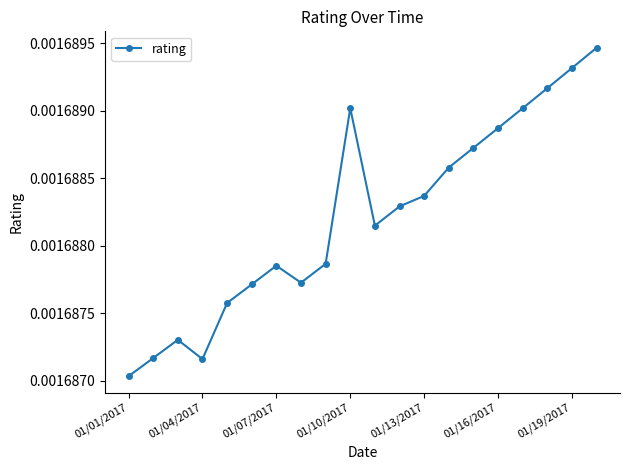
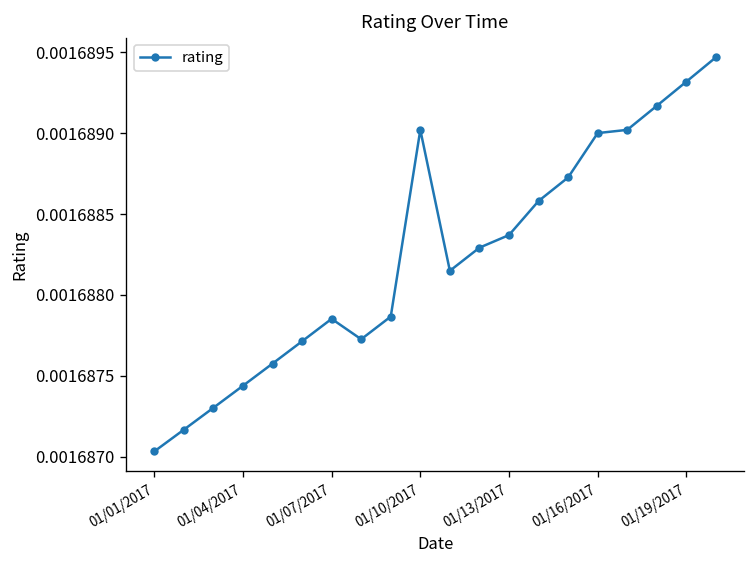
  {
    "01/01/2017": 0.00168703,
-   "01/04/2017": 0.00168716,
+   "01/04/2017": 0.00168744,
    "01/07/2017": 0.00168785,
    "01/10/2017": 0.00168902,
    "01/13/2017": 0.00168837,
-   "01/16/2017": 0.00168887,
+   "01/16/2017": 0.00168900,
    "01/19/2017": 0.00168932
  }
